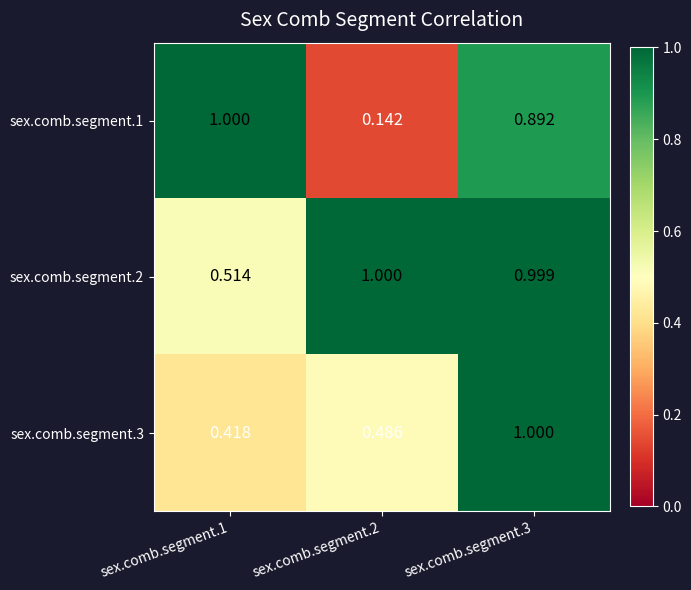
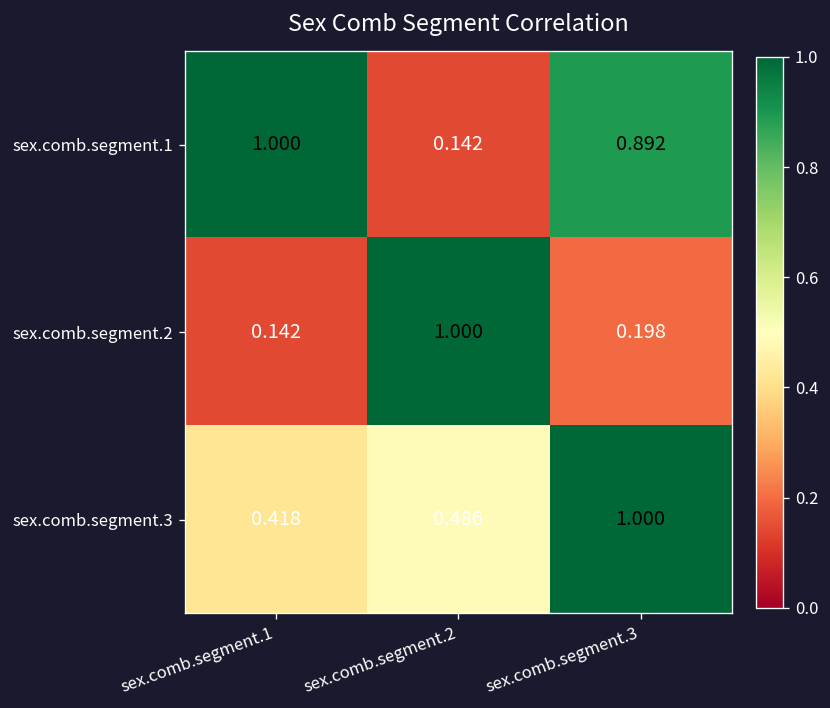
  {
    "sex.comb.segment.1": {
      "sex.comb.segment.1": 1.000,
      "sex.comb.segment.2": 0.142,
      "sex.comb.segment.3": 0.892
    },
    "sex.comb.segment.2": {
-     "sex.comb.segment.1": 0.514,
+     "sex.comb.segment.1": 0.142,
      "sex.comb.segment.2": 1.000,
-     "sex.comb.segment.3": 0.999
+     "sex.comb.segment.3": 0.198
    },
    "sex.comb.segment.3": {
      "sex.comb.segment.1": 0.418,
      "sex.comb.segment.2": 0.486,
      "sex.comb.segment.3": 1.000
    }
  }
